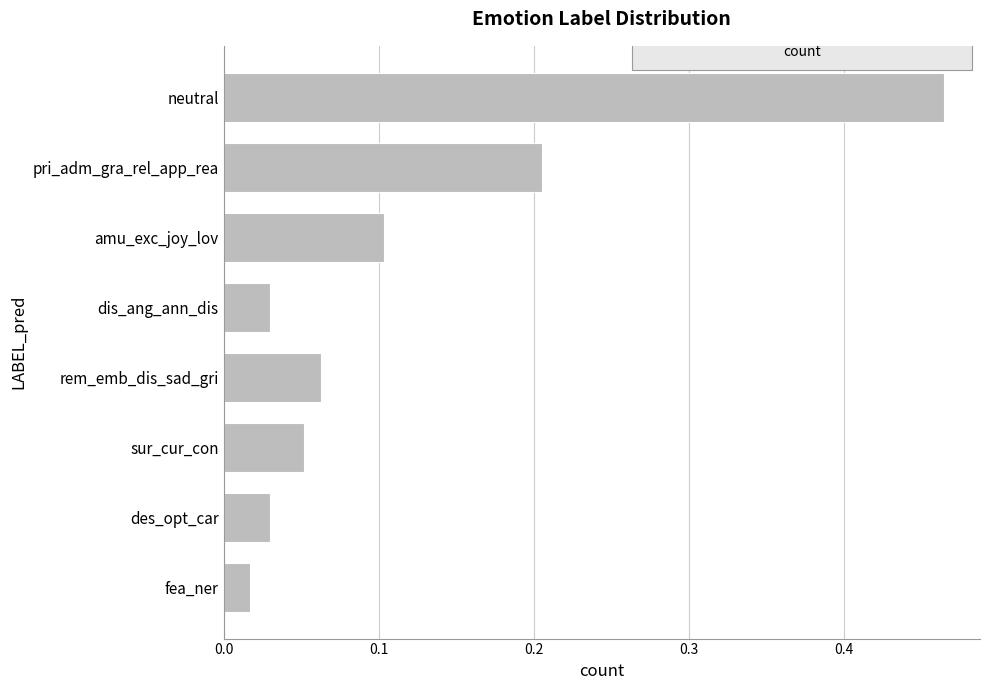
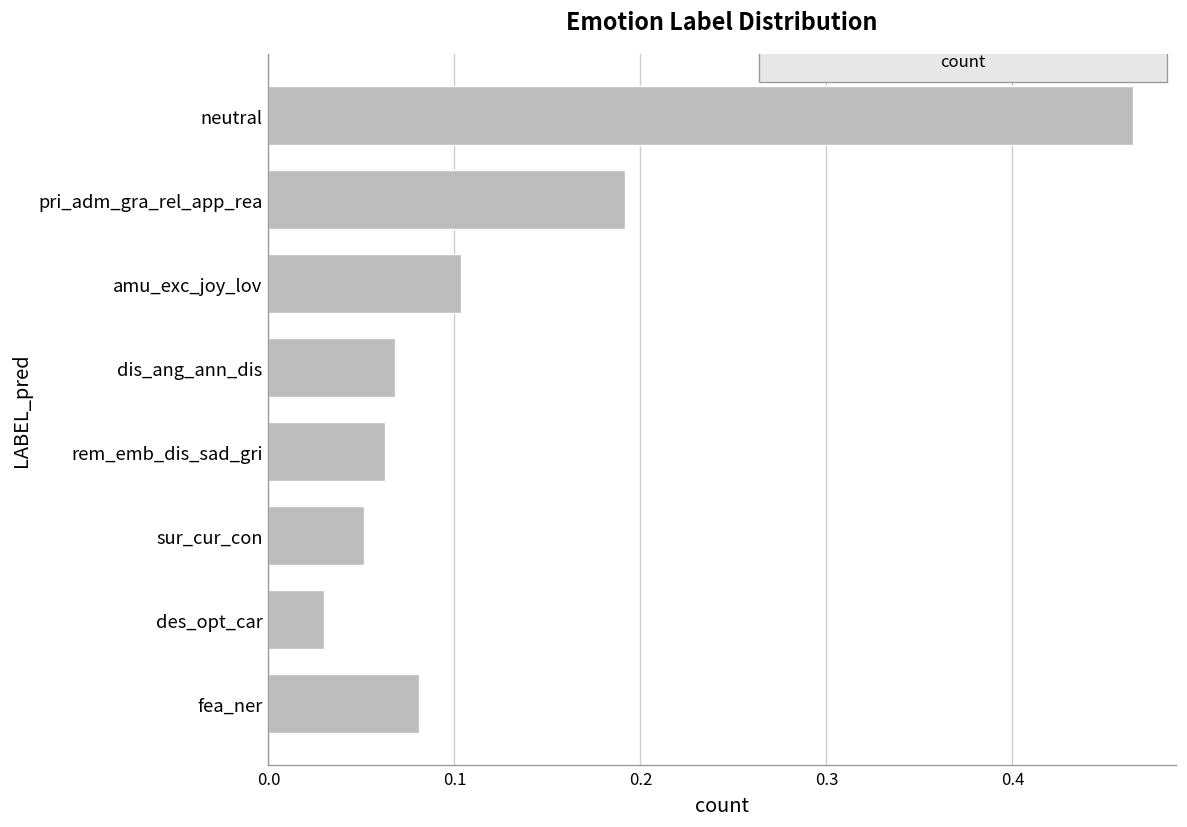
  {
    "neutral": 0.465,
-   "pri_adm_gra_rel_app_rea": 0.205,
+   "pri_adm_gra_rel_app_rea": 0.191,
    "amu_exc_joy_lov": 0.104,
-   "dis_ang_ann_dis": 0.030,
+   "dis_ang_ann_dis": 0.068,
    "rem_emb_dis_sad_gri": 0.063,
    "sur_cur_con": 0.052,
    "des_opt_car": 0.030,
-   "fea_ner": 0.017
+   "fea_ner": 0.081
  }
